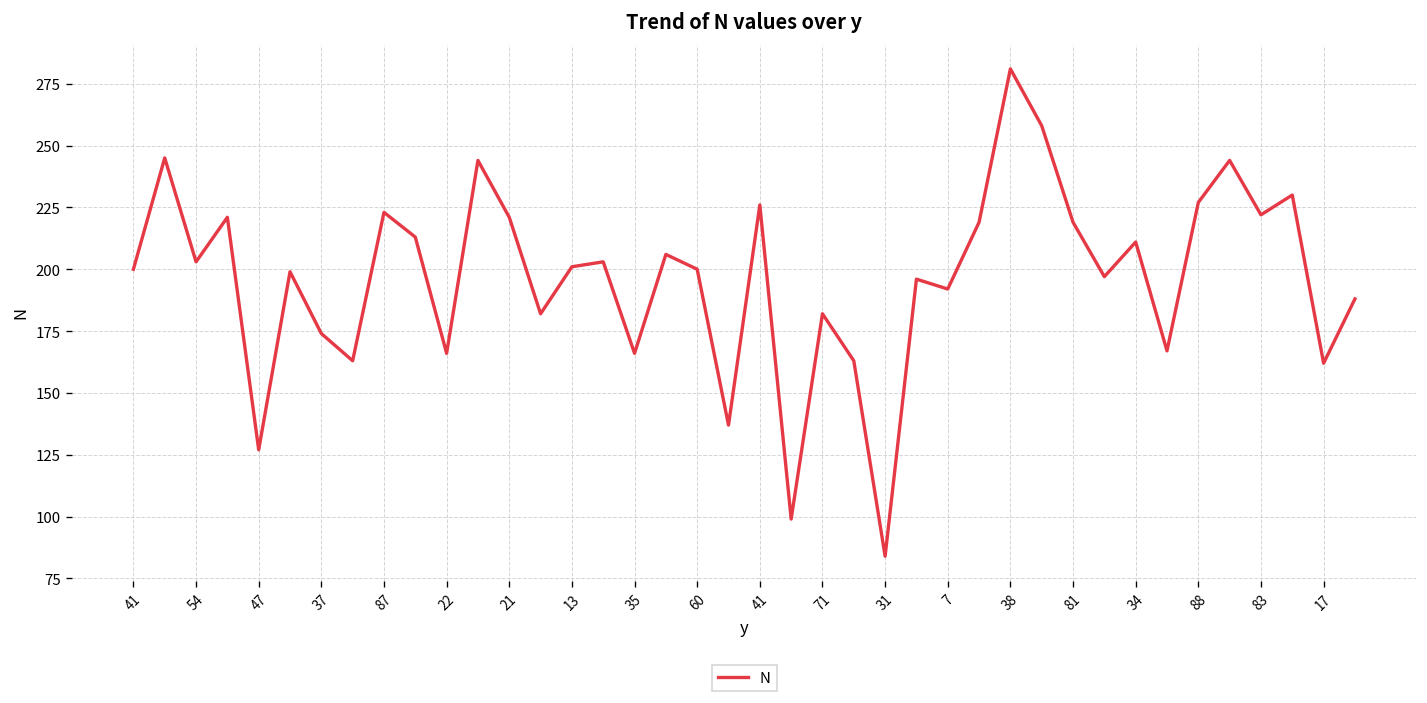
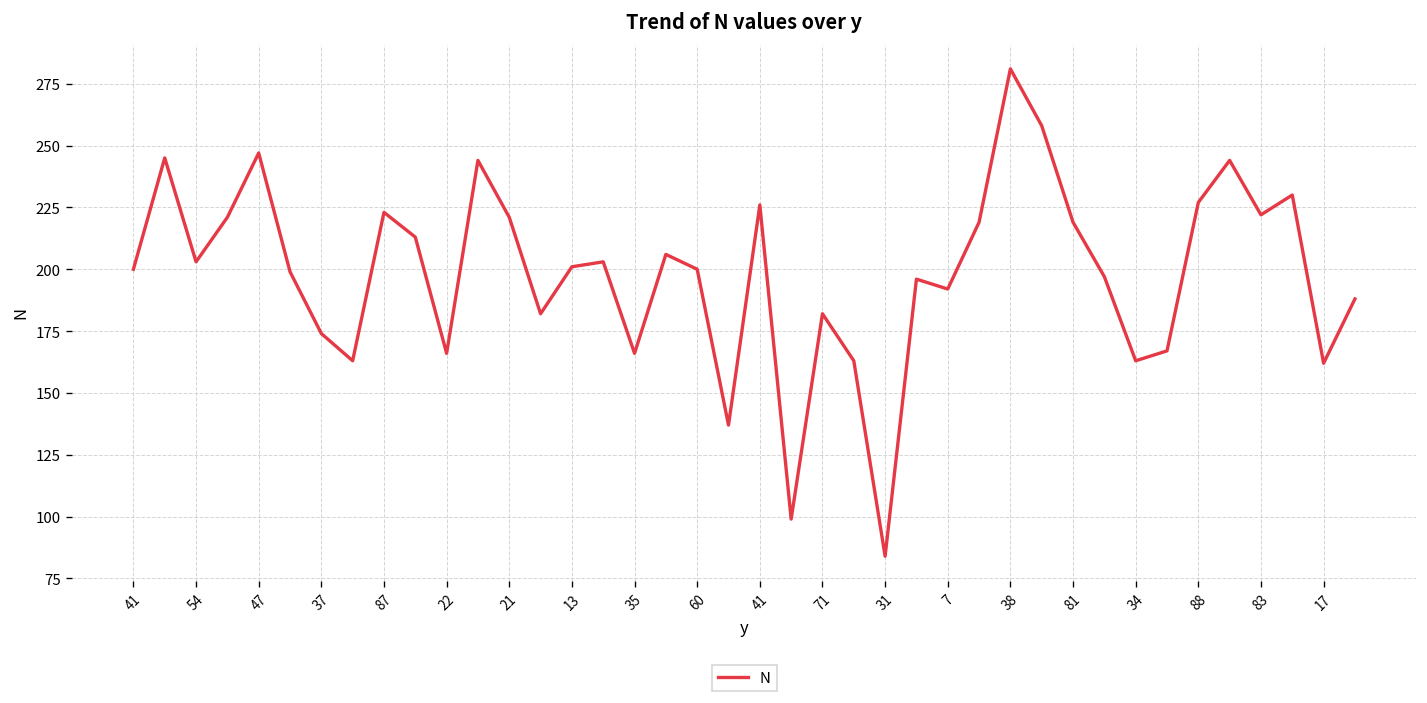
  {
    "54": 203,
-   "47": 127,
+   "47": 247,
    "87": 223,
    "22": 166,
    "60": 200,
    "71": 182,
    "38": 281,
    "81": 219,
-   "34": 211,
+   "34": 163,
    "88": 227,
    "83": 222
  }
